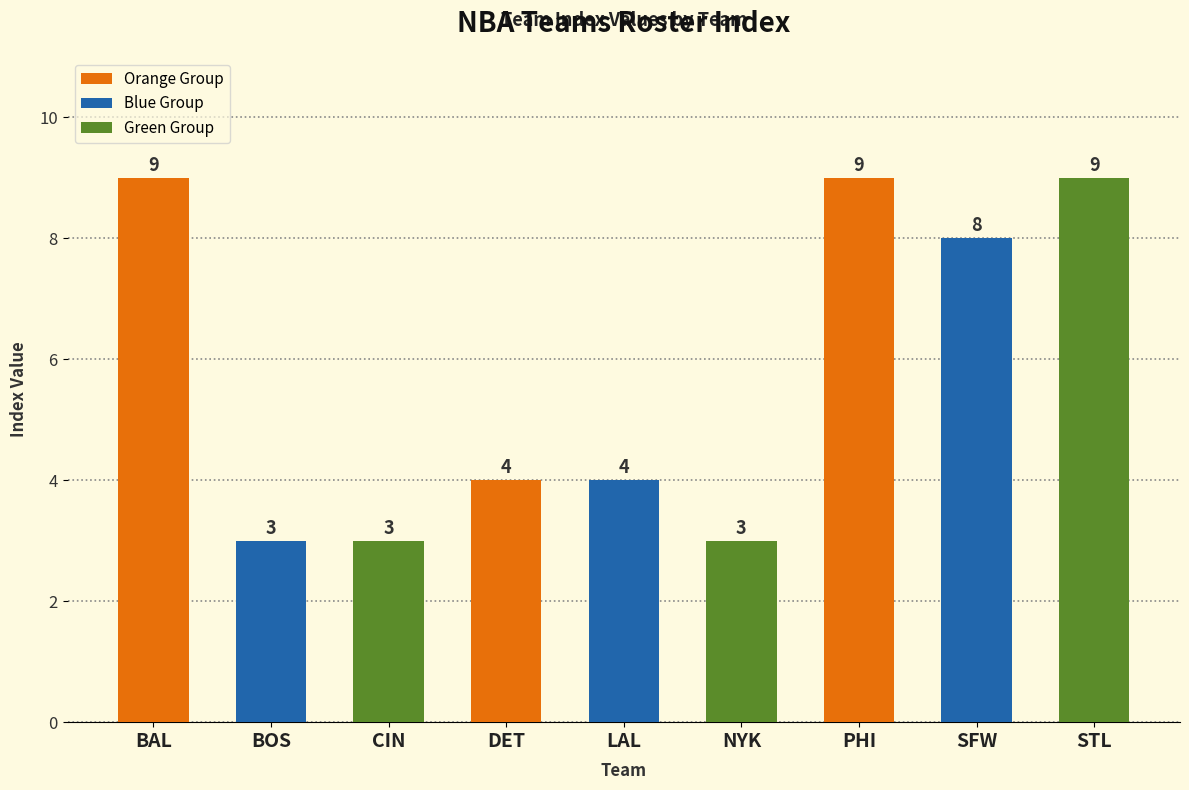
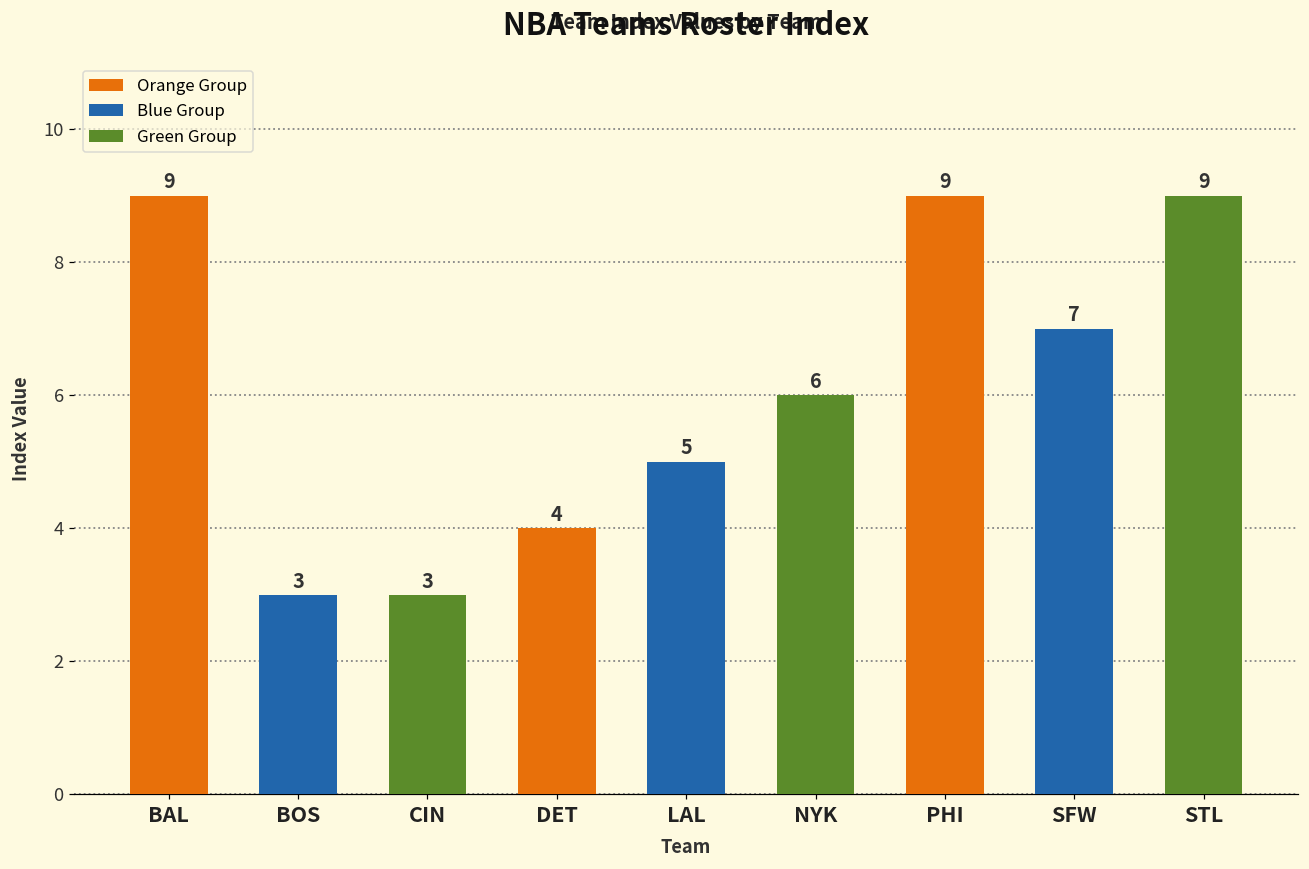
  {
    "BAL": 9,
    "BOS": 3,
    "CIN": 3,
    "DET": 4,
-   "LAL": 4,
-   "NYK": 3,
+   "LAL": 5,
+   "NYK": 6,
    "PHI": 9,
-   "SFW": 8,
+   "SFW": 7,
    "STL": 9
  }
